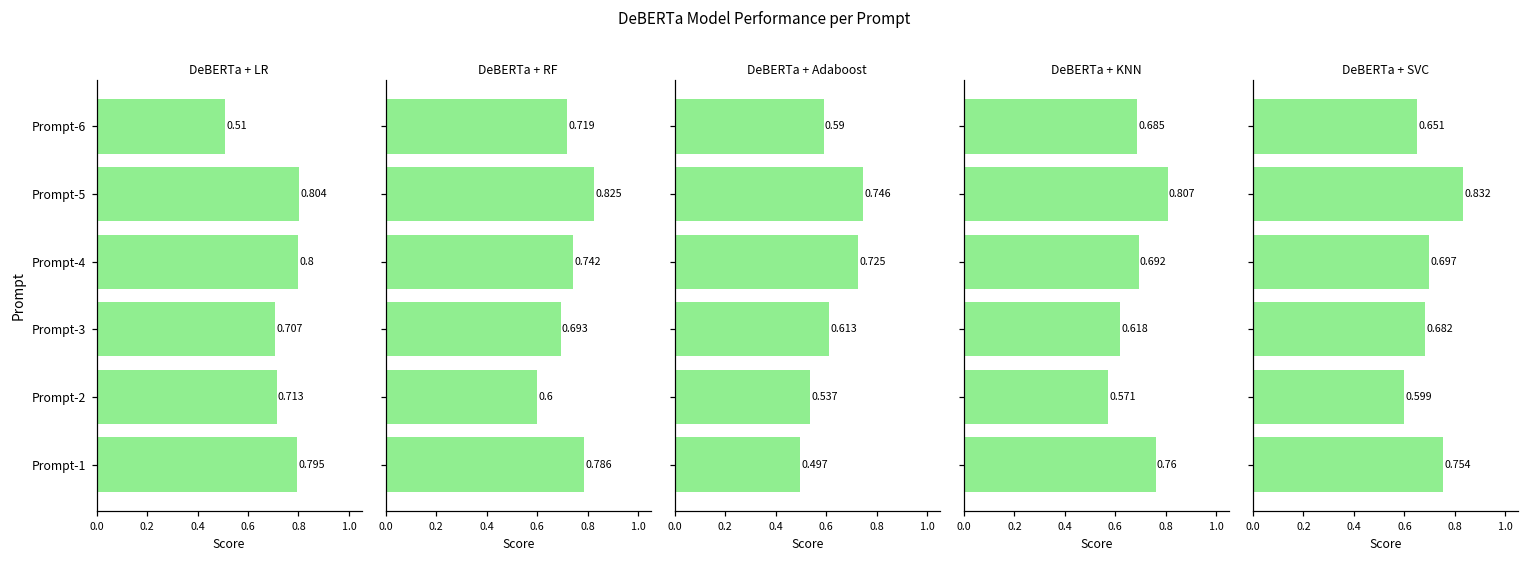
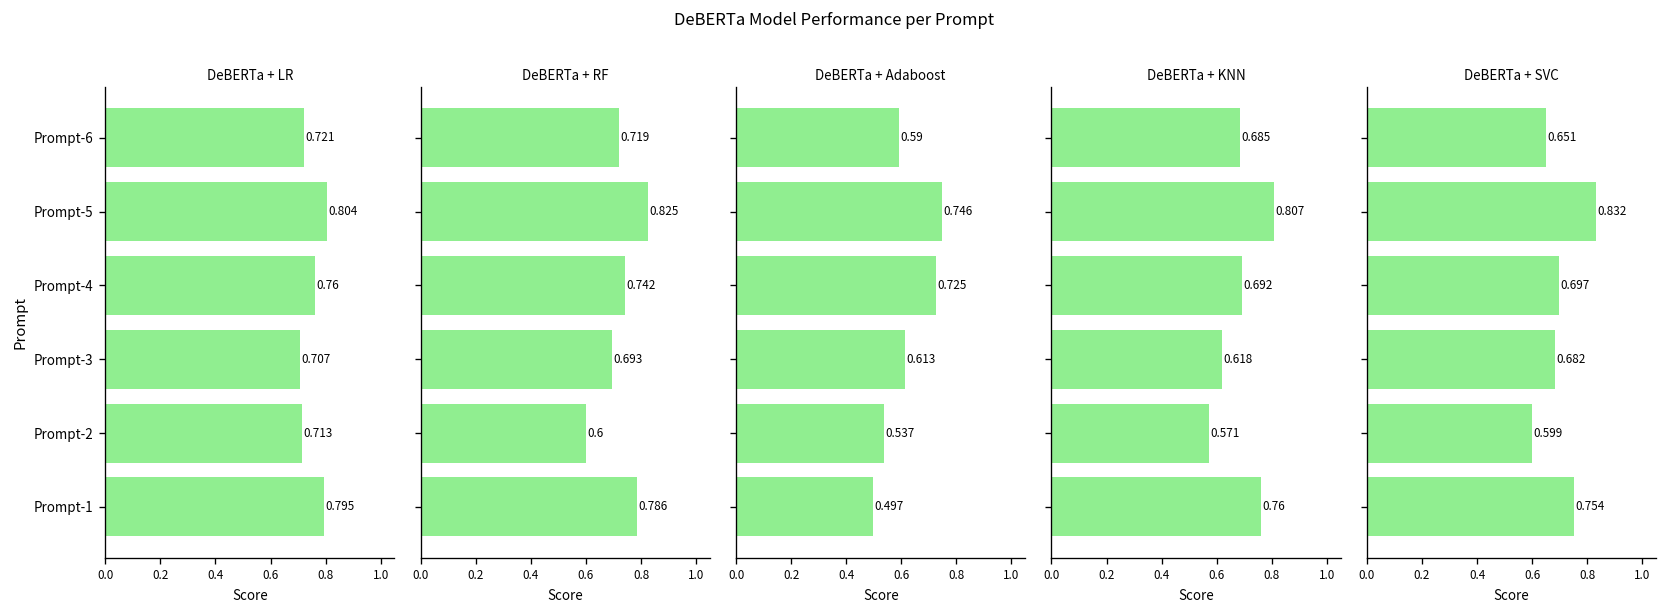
  {
    "DeBERTa + LR": {
-     "Prompt-6": 0.51,
+     "Prompt-6": 0.721,
      "Prompt-5": 0.804,
-     "Prompt-4": 0.8,
+     "Prompt-4": 0.76,
      "Prompt-3": 0.707,
      "Prompt-2": 0.713,
      "Prompt-1": 0.795
    }
  }
